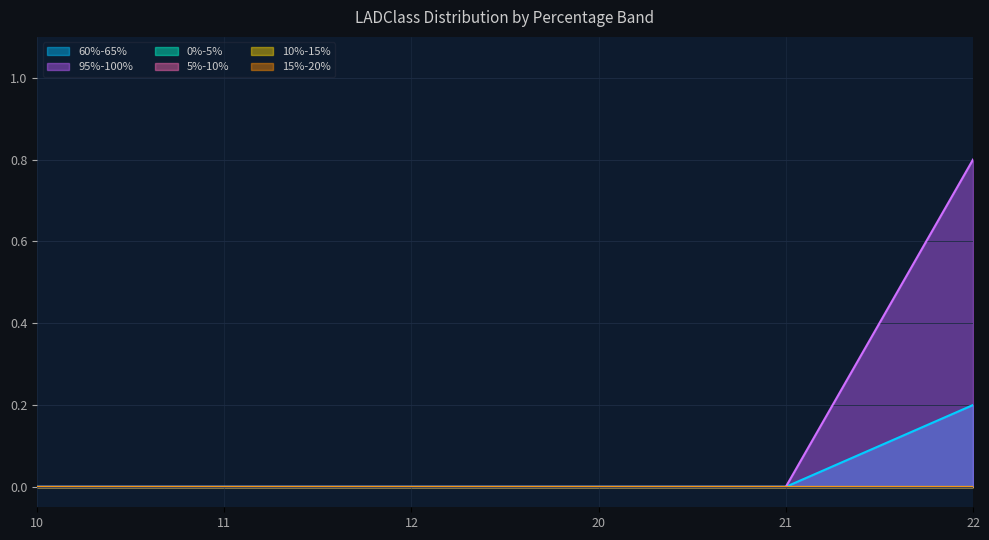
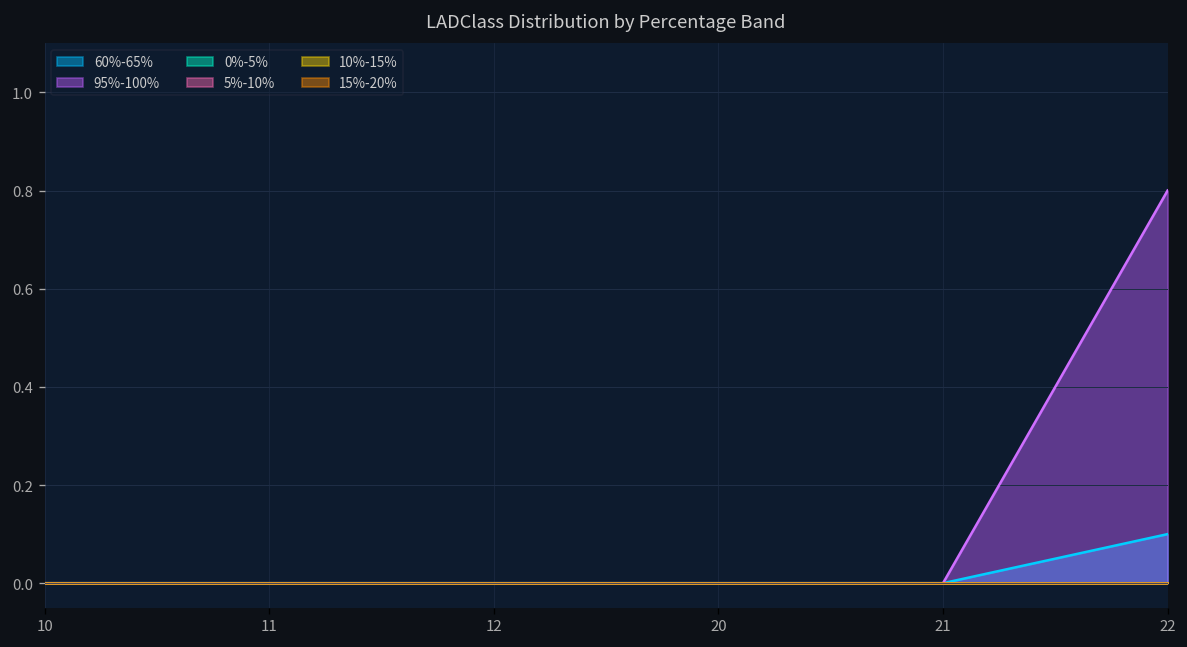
  {
    "60%-65%": {
-     "22": 0.2
+     "22": 0.1
    },
    "95%-100%": {
      "22": 0.8
    },
    "15%-20%": {
      "22": 0.0
    }
  }
